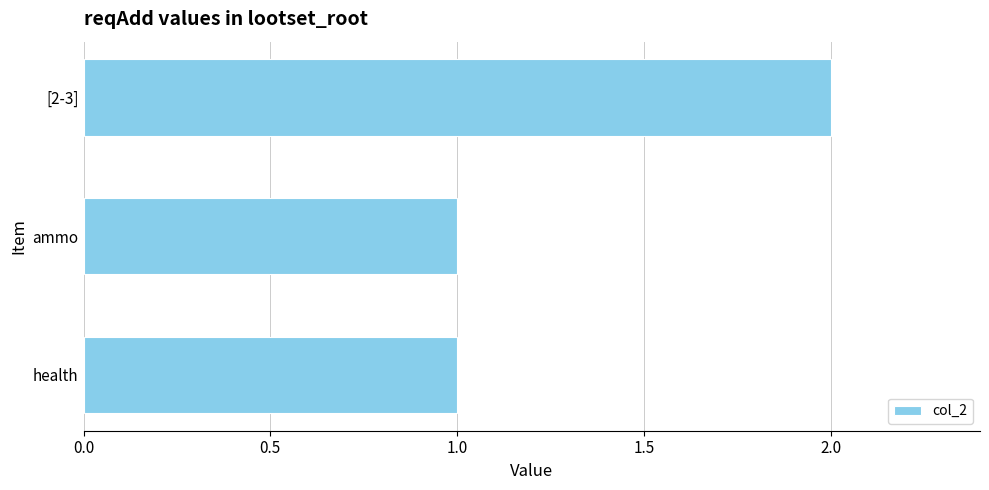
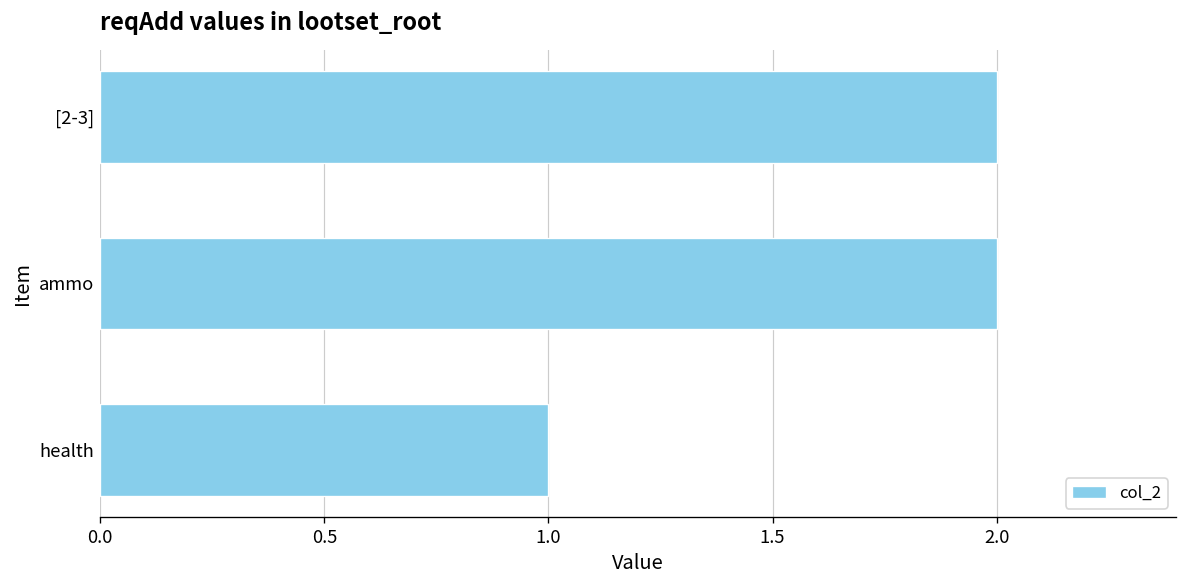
  {
    "[2-3]": 2,
-   "ammo": 1,
+   "ammo": 2,
    "health": 1
  }
